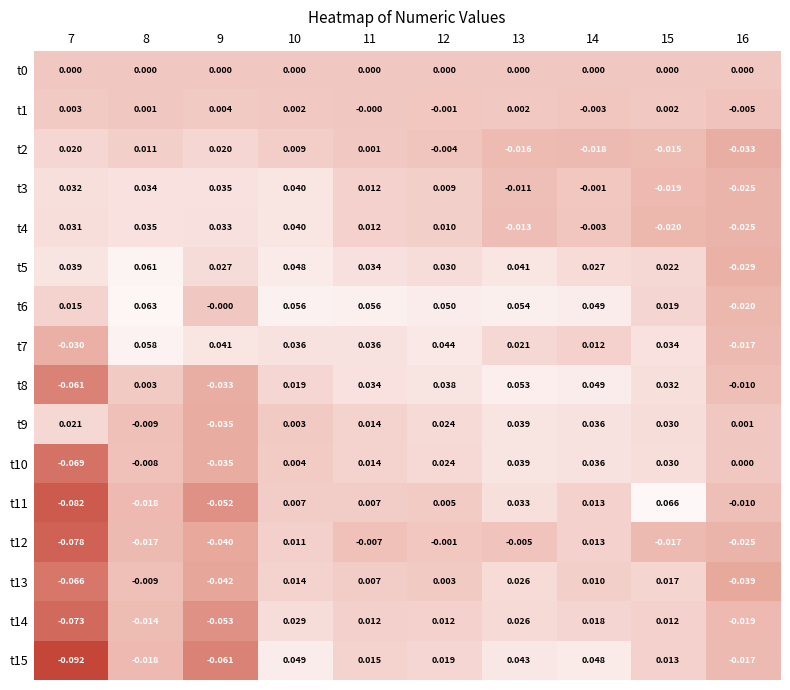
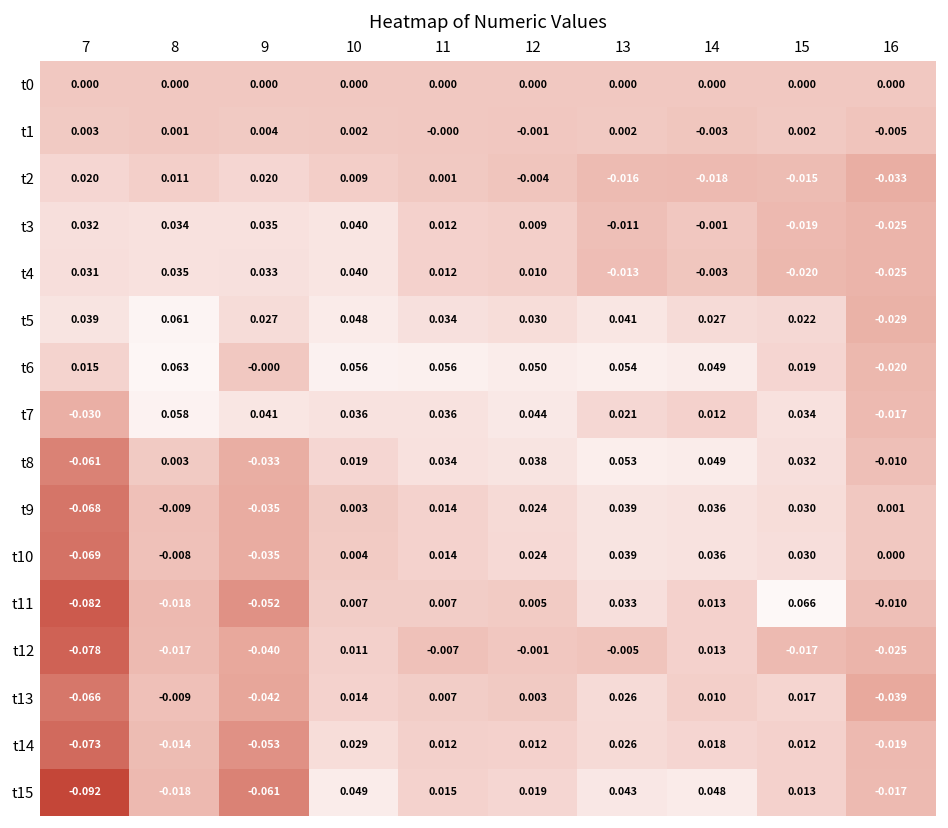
  {
    "t0": {
      "7": 0.000,
      "8": 0.000,
      "9": 0.000,
      "10": 0.000,
      "11": 0.000,
      "12": 0.000,
      "13": 0.000,
      "14": 0.000,
      "15": 0.000,
      "16": 0.000
    },
    "t1": {
      "7": 0.003,
      "8": 0.001,
      "9": 0.004,
      "10": 0.002,
      "11": -0.000,
      "12": -0.001,
      "13": 0.002,
      "14": -0.003,
      "15": 0.002,
      "16": -0.005
    },
    "t2": {
      "7": 0.020,
      "8": 0.011,
      "9": 0.020,
      "10": 0.009,
      "11": 0.001,
      "12": -0.004,
      "13": -0.016,
      "14": -0.018,
      "15": -0.015,
      "16": -0.033
    },
    "t3": {
      "7": 0.032,
      "8": 0.034,
      "9": 0.035,
      "10": 0.040,
      "11": 0.012,
      "12": 0.009,
      "13": -0.011,
      "14": -0.001,
      "15": -0.019,
      "16": -0.025
    },
    "t4": {
      "7": 0.031,
      "8": 0.035,
      "9": 0.033,
      "10": 0.040,
      "11": 0.012,
      "12": 0.010,
      "13": -0.013,
      "14": -0.003,
      "15": -0.020,
      "16": -0.025
    },
    "t5": {
      "7": 0.039,
      "8": 0.061,
      "9": 0.027,
      "10": 0.048,
      "11": 0.034,
      "12": 0.030,
      "13": 0.041,
      "14": 0.027,
      "15": 0.022,
      "16": -0.029
    },
    "t6": {
      "7": 0.015,
      "8": 0.063,
      "9": -0.000,
      "10": 0.056,
      "11": 0.056,
      "12": 0.050,
      "13": 0.054,
      "14": 0.049,
      "15": 0.019,
      "16": -0.020
    },
    "t7": {
      "7": -0.030,
      "8": 0.058,
      "9": 0.041,
      "10": 0.036,
      "11": 0.036,
      "12": 0.044,
      "13": 0.021,
      "14": 0.012,
      "15": 0.034,
      "16": -0.017
    },
    "t8": {
      "7": -0.061,
      "8": 0.003,
      "9": -0.033,
      "10": 0.019,
      "11": 0.034,
      "12": 0.038,
      "13": 0.053,
      "14": 0.049,
      "15": 0.032,
      "16": -0.010
    },
    "t9": {
-     "7": 0.021,
+     "7": -0.068,
      "8": -0.009,
      "9": -0.035,
      "10": 0.003,
      "11": 0.014,
      "12": 0.024,
      "13": 0.039,
      "14": 0.036,
      "15": 0.030,
      "16": 0.001
    },
    "t10": {
      "7": -0.069,
      "8": -0.008,
      "9": -0.035,
      "10": 0.004,
      "11": 0.014,
      "12": 0.024,
      "13": 0.039,
      "14": 0.036,
      "15": 0.030,
      "16": 0.000
    },
    "t11": {
      "7": -0.082,
      "8": -0.018,
      "9": -0.052,
      "10": 0.007,
      "11": 0.007,
      "12": 0.005,
      "13": 0.033,
      "14": 0.013,
      "15": 0.066,
      "16": -0.010
    },
    "t12": {
      "7": -0.078,
      "8": -0.017,
      "9": -0.040,
      "10": 0.011,
      "11": -0.007,
      "12": -0.001,
      "13": -0.005,
      "14": 0.013,
      "15": -0.017,
      "16": -0.025
    },
    "t13": {
      "7": -0.066,
      "8": -0.009,
      "9": -0.042,
      "10": 0.014,
      "11": 0.007,
      "12": 0.003,
      "13": 0.026,
      "14": 0.010,
      "15": 0.017,
      "16": -0.039
    },
    "t14": {
      "7": -0.073,
      "8": -0.014,
      "9": -0.053,
      "10": 0.029,
      "11": 0.012,
      "12": 0.012,
      "13": 0.026,
      "14": 0.018,
      "15": 0.012,
      "16": -0.019
    },
    "t15": {
      "7": -0.092,
      "8": -0.018,
      "9": -0.061,
      "10": 0.049,
      "11": 0.015,
      "12": 0.019,
      "13": 0.043,
      "14": 0.048,
      "15": 0.013,
      "16": -0.017
    }
  }
